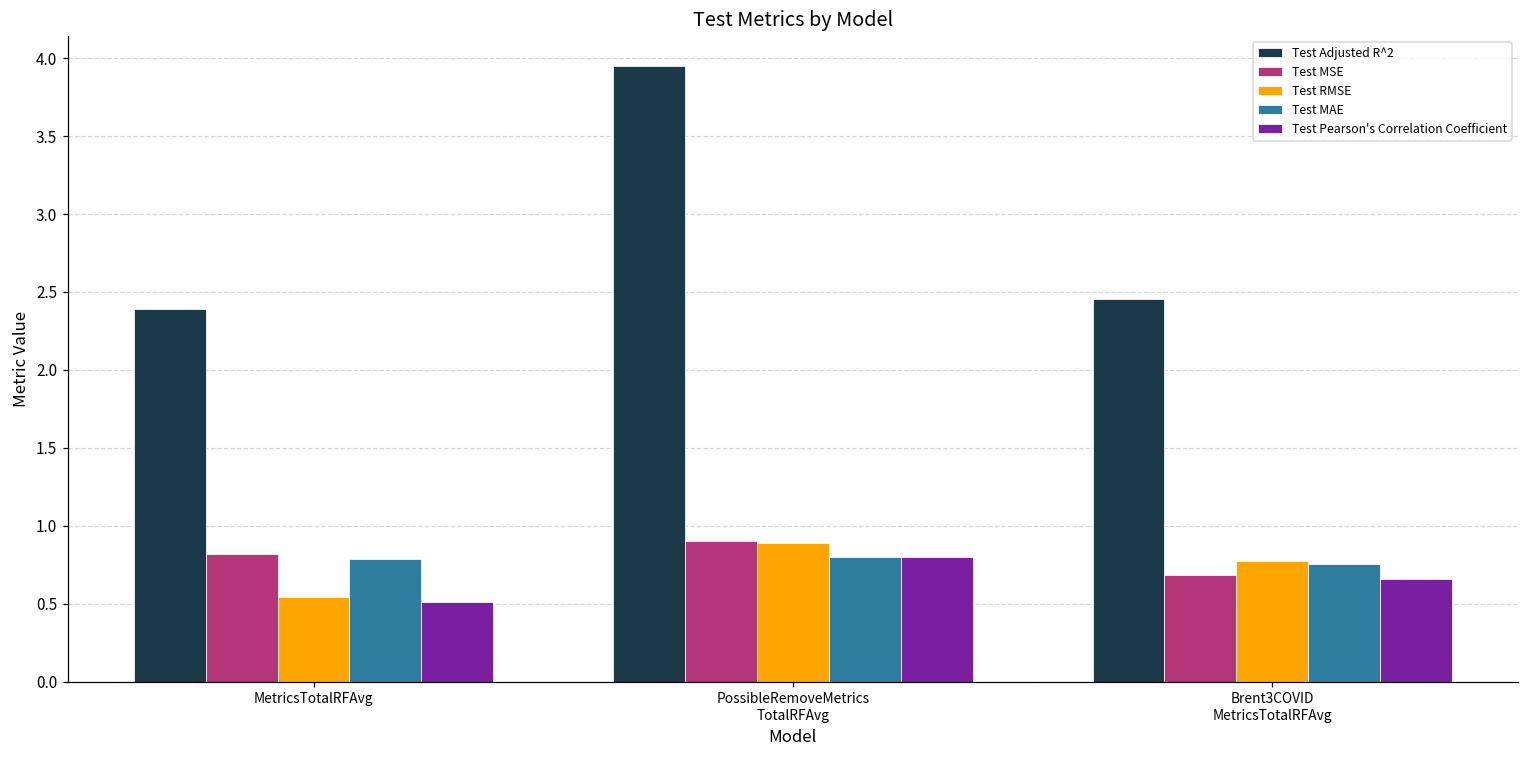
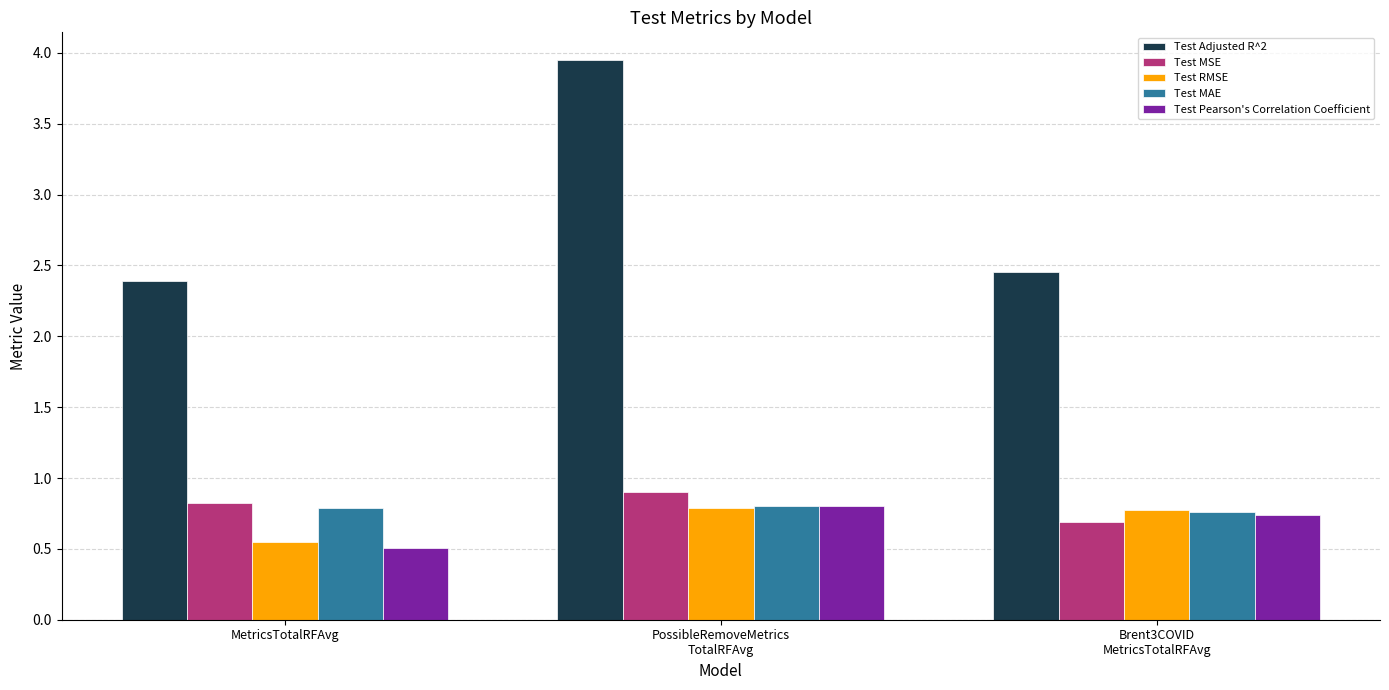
  {
    "Test Adjusted R^2": {
      "MetricsTotalRFAvg": 2.39,
      "PossibleRemoveMetrics TotalRFAvg": 3.95,
      "Brent3COVID MetricsTotalRFAvg": 2.45
    },
    "Test MSE": {
      "MetricsTotalRFAvg": 0.82,
      "PossibleRemoveMetrics TotalRFAvg": 0.90,
      "Brent3COVID MetricsTotalRFAvg": 0.69
    },
    "Test RMSE": {
      "MetricsTotalRFAvg": 0.55,
-     "PossibleRemoveMetrics TotalRFAvg": 0.89,
+     "PossibleRemoveMetrics TotalRFAvg": 0.79,
      "Brent3COVID MetricsTotalRFAvg": 0.77
    },
    "Test MAE": {
      "MetricsTotalRFAvg": 0.79,
      "PossibleRemoveMetrics TotalRFAvg": 0.80,
      "Brent3COVID MetricsTotalRFAvg": 0.76
    },
    "Test Pearson's Correlation Coefficient": {
      "MetricsTotalRFAvg": 0.51,
      "PossibleRemoveMetrics TotalRFAvg": 0.80,
-     "Brent3COVID MetricsTotalRFAvg": 0.66
+     "Brent3COVID MetricsTotalRFAvg": 0.74
    }
  }
